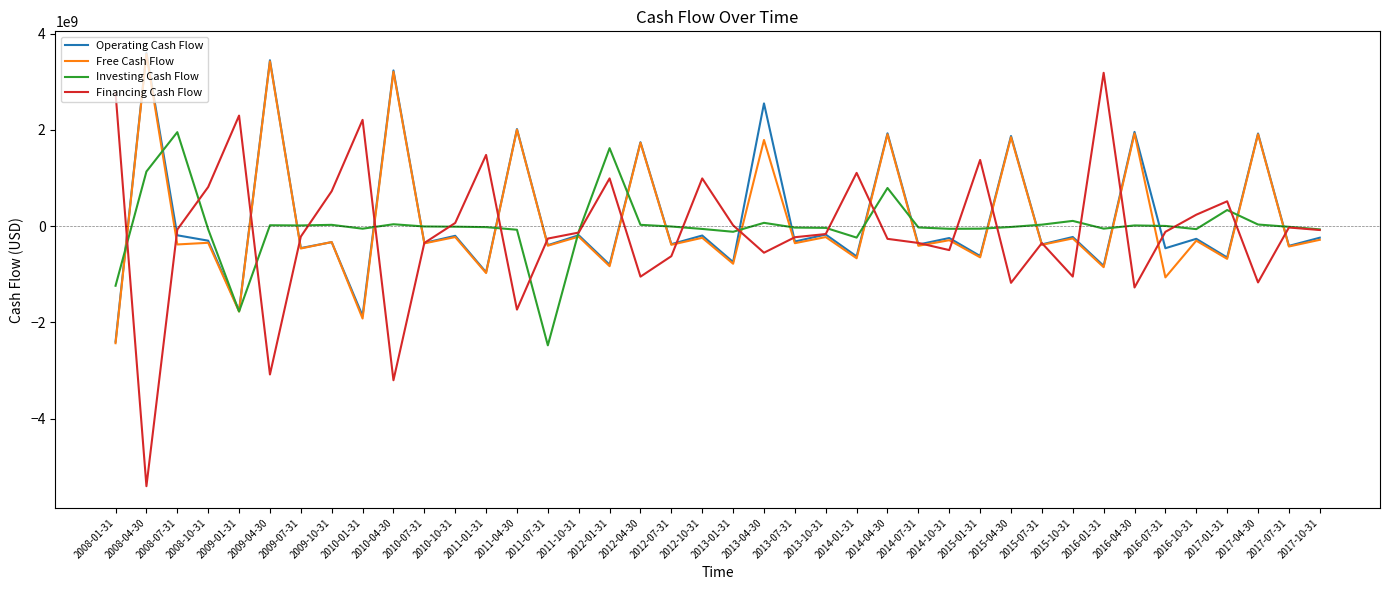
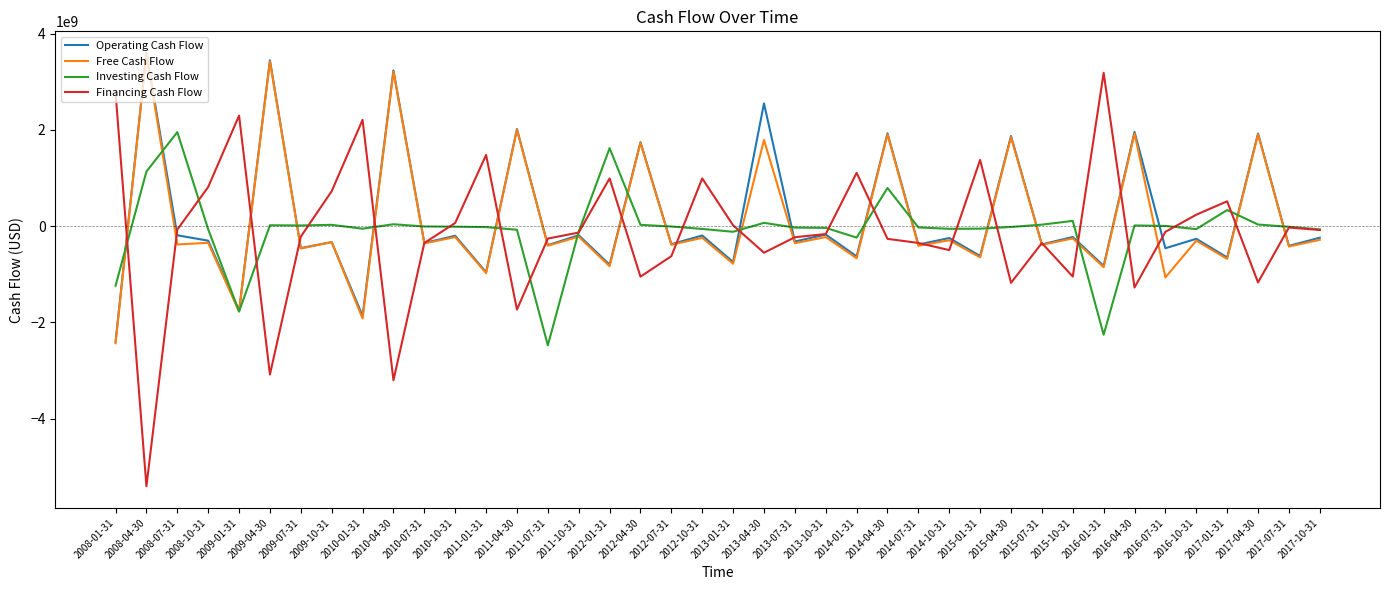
  {
    "Operating Cash Flow": {
      "2008-07-31": -200000000,
      "2010-01-31": -1900000000,
      "2013-04-30": 2600000000,
      "2016-07-31": -500000000
    },
    "Free Cash Flow": {
      "2008-07-31": -400000000,
      "2010-01-31": -1900000000,
      "2013-04-30": 1800000000,
      "2013-10-31": -200000000,
      "2016-07-31": -1100000000
    },
    "Investing Cash Flow": {
      "2008-01-31": -1200000000,
      "2008-04-30": 1100000000,
      "2008-07-31": 2000000000,
      "2008-10-31": -100000000,
      "2009-04-30": 0,
      "2009-07-31": 0,
      "2009-10-31": 0,
      "2010-01-31": -100000000,
      "2010-04-30": 0,
      "2010-07-31": 0,
      "2010-10-31": 0,
      "2011-01-31": 0,
      "2011-04-30": -100000000,
      "2011-07-31": -2500000000,
      "2012-01-31": 1600000000,
      "2012-04-30": 0,
      "2012-07-31": 0,
      "2012-10-31": -100000000,
      "2013-01-31": -100000000,
      "2013-04-30": 100000000,
      "2013-07-31": 0,
      "2013-10-31": 0,
      "2014-01-31": -200000000,
      "2014-04-30": 800000000,
      "2014-07-31": 0,
      "2014-10-31": -100000000,
      "2015-01-31": -100000000,
      "2015-04-30": 0,
      "2015-07-31": 0,
      "2015-10-31": 100000000,
-     "2016-01-31": -100000000,
+     "2016-01-31": -2300000000,
      "2016-04-30": 0,
      "2016-07-31": 0,
      "2016-10-31": -100000000,
      "2017-01-31": 300000000,
      "2017-04-30": 0
    },
    "Financing Cash Flow": {
      "2008-04-30": -5400000000,
      "2008-07-31": -100000000,
      "2008-10-31": 800000000,
      "2009-01-31": 2300000000,
      "2009-04-30": -3100000000,
      "2009-07-31": -200000000,
      "2009-10-31": 700000000,
      "2010-01-31": 2200000000,
      "2010-04-30": -3200000000,
      "2010-10-31": 100000000,
      "2011-01-31": 1500000000,
      "2011-04-30": -1700000000,
      "2011-07-31": -300000000,
      "2012-01-31": 1000000000,
      "2012-04-30": -1000000000,
      "2012-07-31": -600000000,
      "2012-10-31": 1000000000,
      "2013-01-31": 0,
      "2013-04-30": -600000000,
      "2013-07-31": -200000000,
      "2014-01-31": 1100000000,
      "2014-04-30": -300000000,
      "2014-10-31": -500000000,
      "2015-01-31": 1400000000,
      "2015-04-30": -1200000000,
      "2015-10-31": -1000000000,
      "2016-01-31": 3200000000,
      "2016-04-30": -1300000000,
      "2016-07-31": -100000000,
      "2016-10-31": 200000000,
      "2017-01-31": 500000000,
      "2017-04-30": -1200000000
    }
  }
